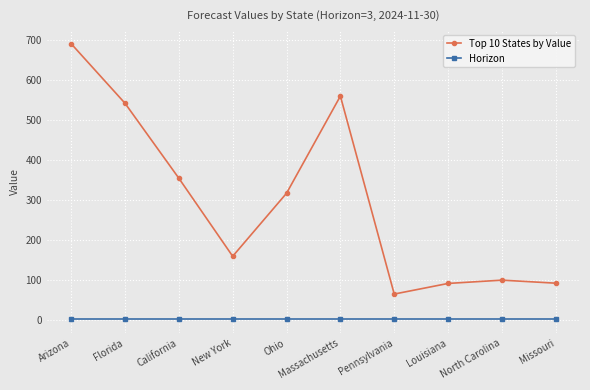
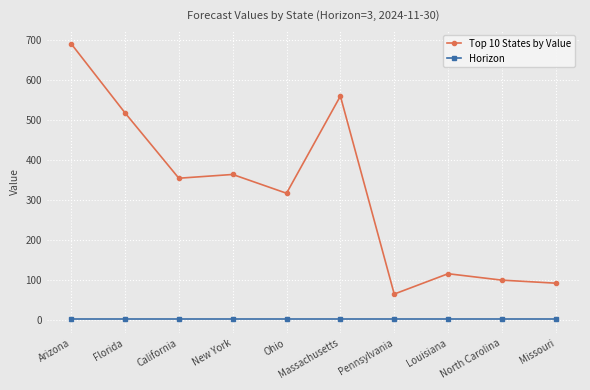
  {
    "Top 10 States by Value": {
      "Arizona": 690,
-     "Florida": 540,
+     "Florida": 520,
      "California": 350,
-     "New York": 160,
+     "New York": 360,
      "Ohio": 320,
      "Massachusetts": 560,
      "Pennsylvania": 70,
-     "Louisiana": 90,
+     "Louisiana": 120,
      "North Carolina": 100,
      "Missouri": 90
    },
    "Horizon": {
      "Arizona": 0,
      "Florida": 0,
      "California": 0,
      "New York": 0,
      "Ohio": 0,
      "Massachusetts": 0,
      "Pennsylvania": 0,
      "Louisiana": 0,
      "North Carolina": 0,
      "Missouri": 0
    }
  }
